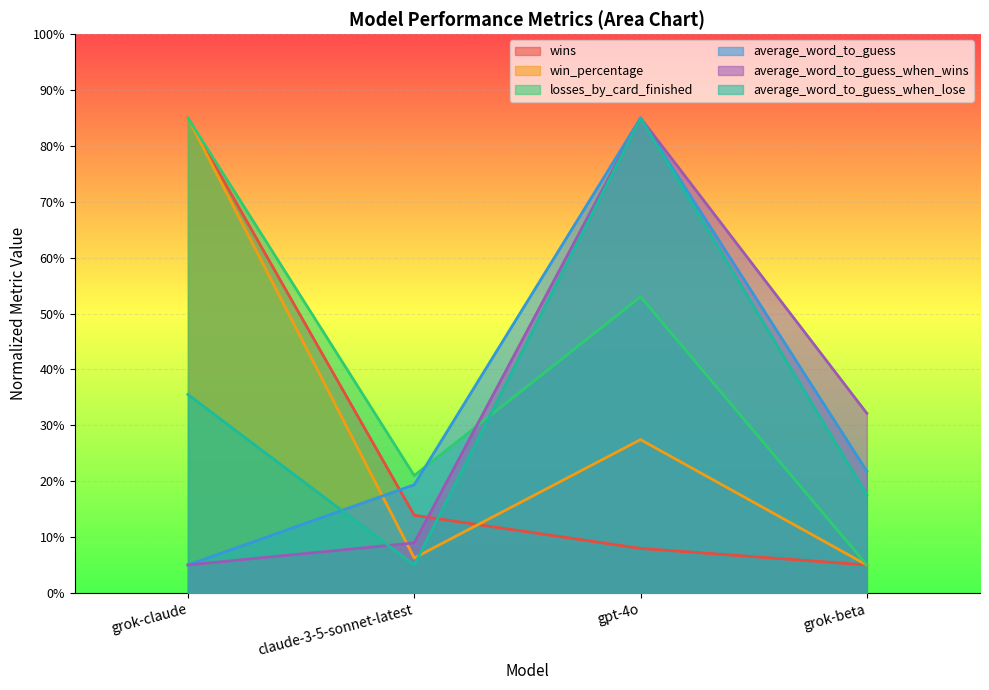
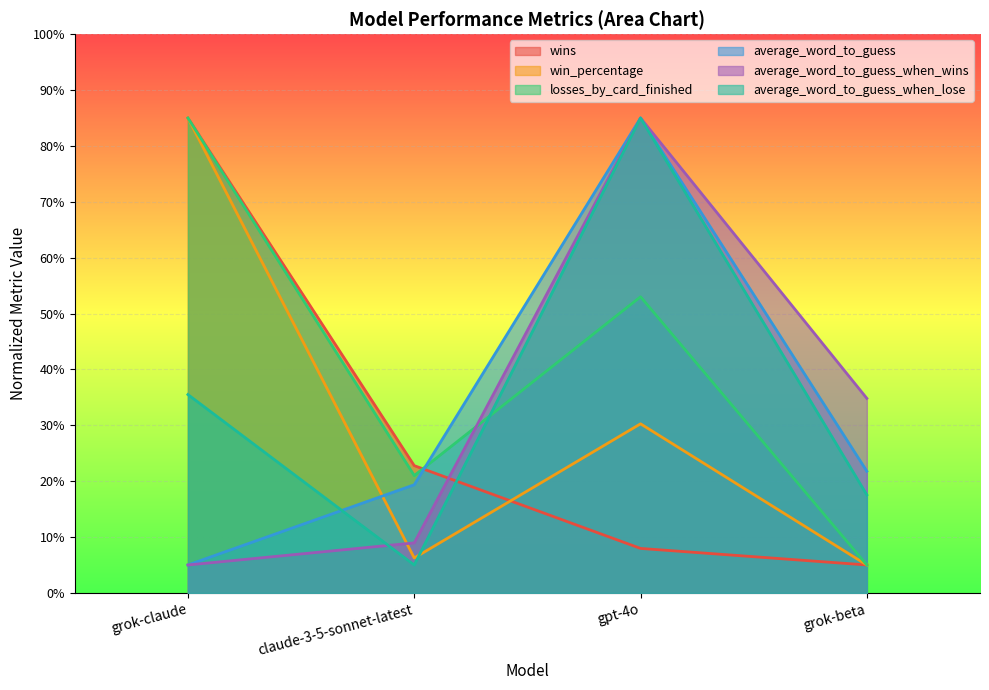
  {
    "wins": {
-     "claude-3-5-sonnet-latest": "14%",
+     "claude-3-5-sonnet-latest": "23%",
      "gpt-4o": "8%"
    },
    "win_percentage": {
      "claude-3-5-sonnet-latest": "6%",
-     "gpt-4o": "27%"
+     "gpt-4o": "30%"
    },
    "average_word_to_guess": {
      "claude-3-5-sonnet-latest": "19%",
      "grok-beta": "22%"
    },
    "average_word_to_guess_when_wins": {
      "claude-3-5-sonnet-latest": "9%",
-     "grok-beta": "32%"
+     "grok-beta": "35%"
    }
  }
